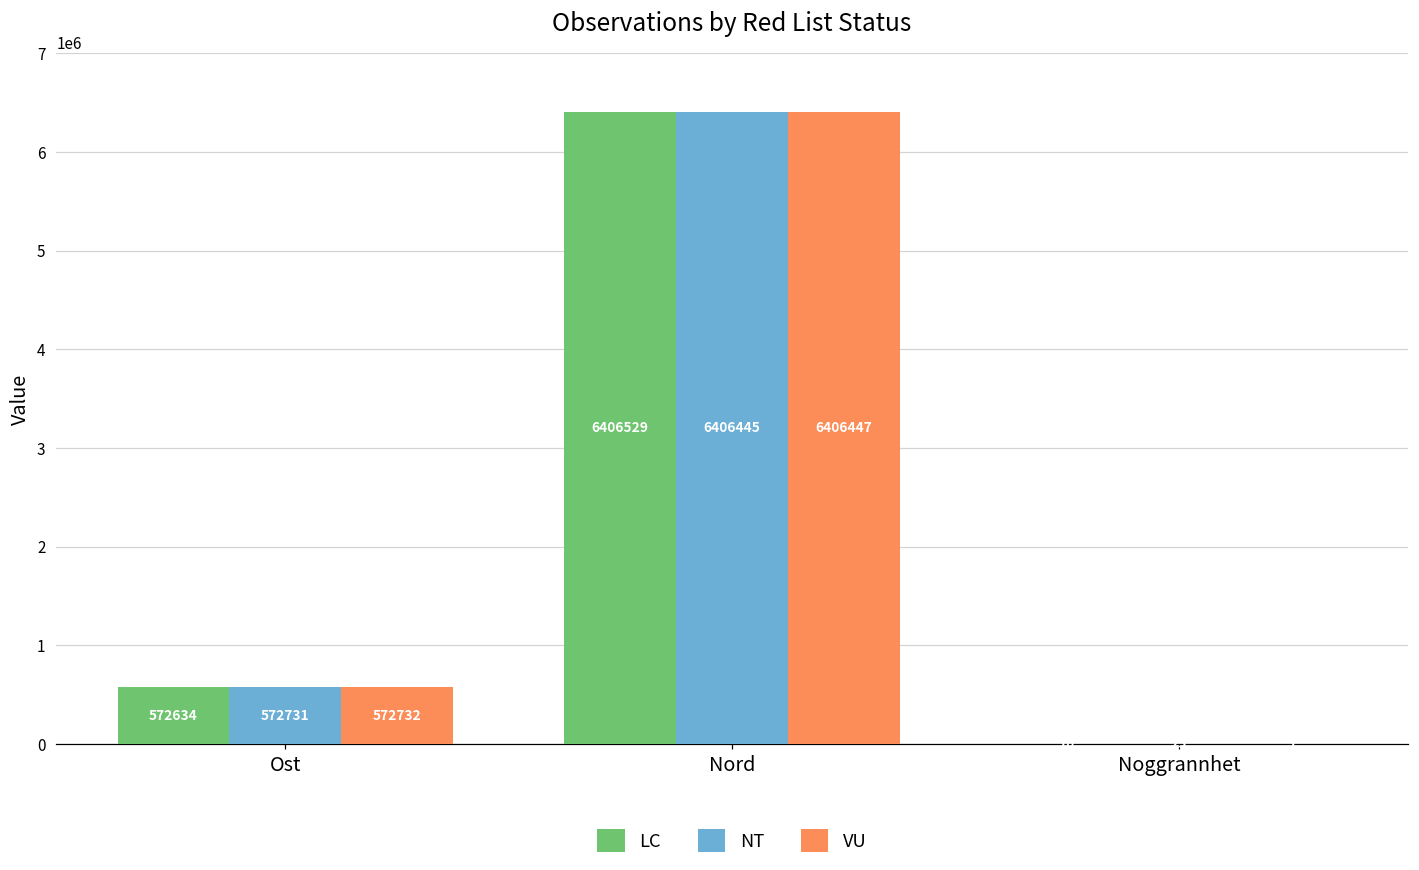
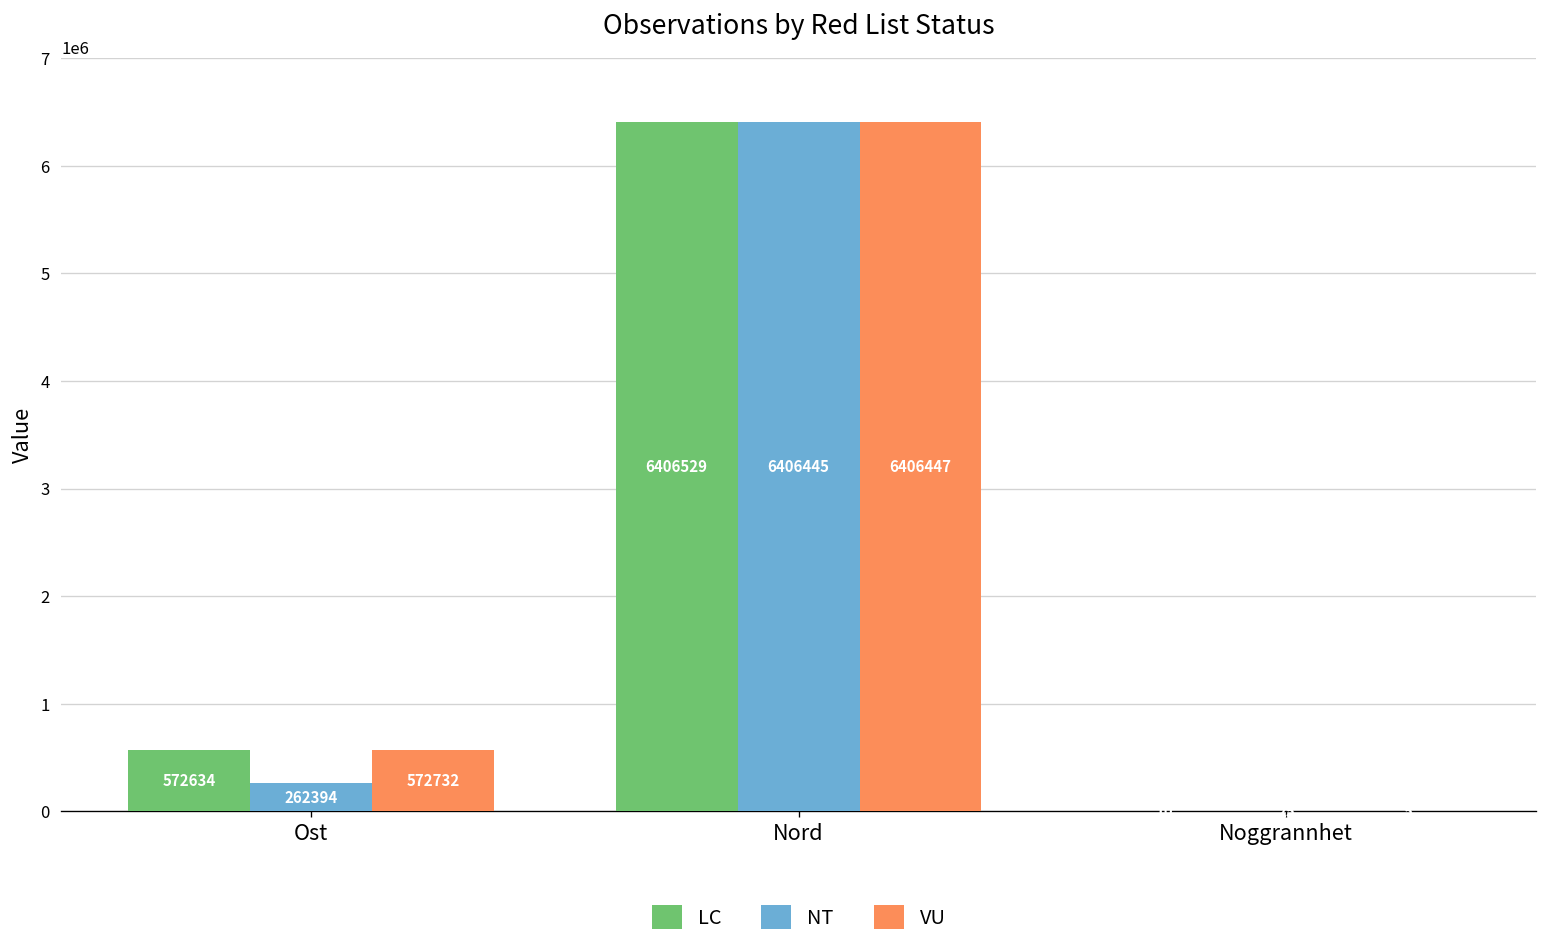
  {
    "LC": {
      "Ost": 572634,
      "Nord": 6406529
    },
    "NT": {
-     "Ost": 572731,
+     "Ost": 262394,
      "Nord": 6406445
    },
    "VU": {
      "Ost": 572732,
      "Nord": 6406447
    }
  }
